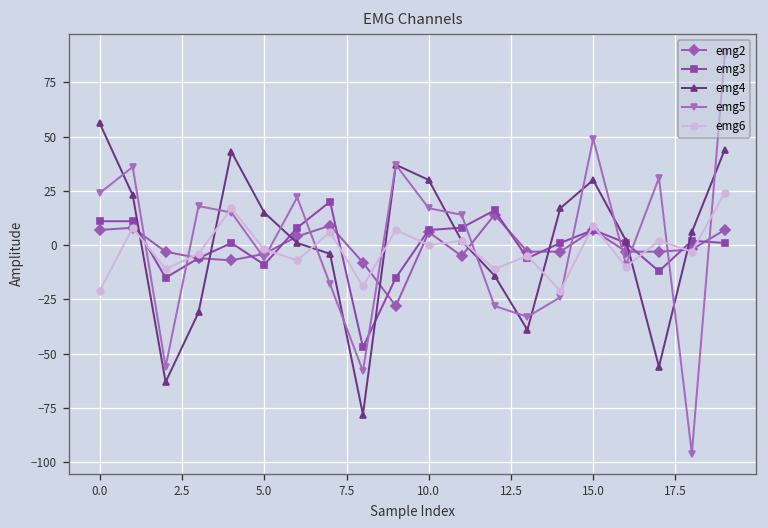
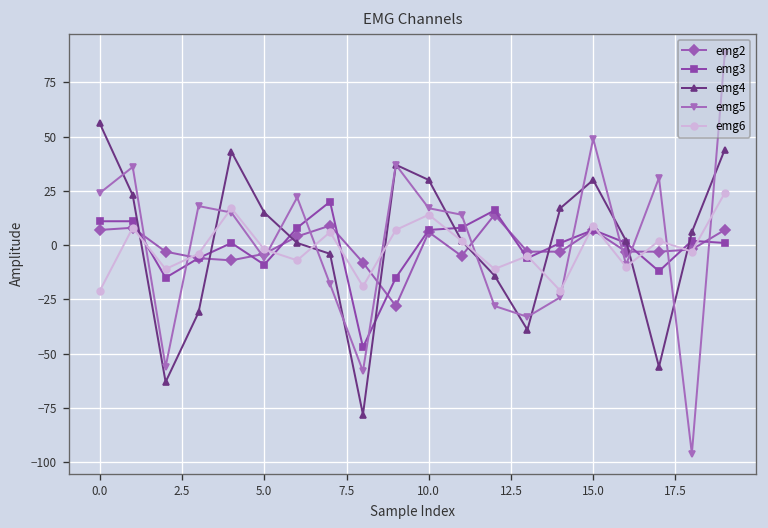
  {
    "emg6": {
      "0.0": -21,
      "5.0": -2,
-     "10.0": 0,
+     "10.0": 14,
      "15.0": 9
    }
  }
